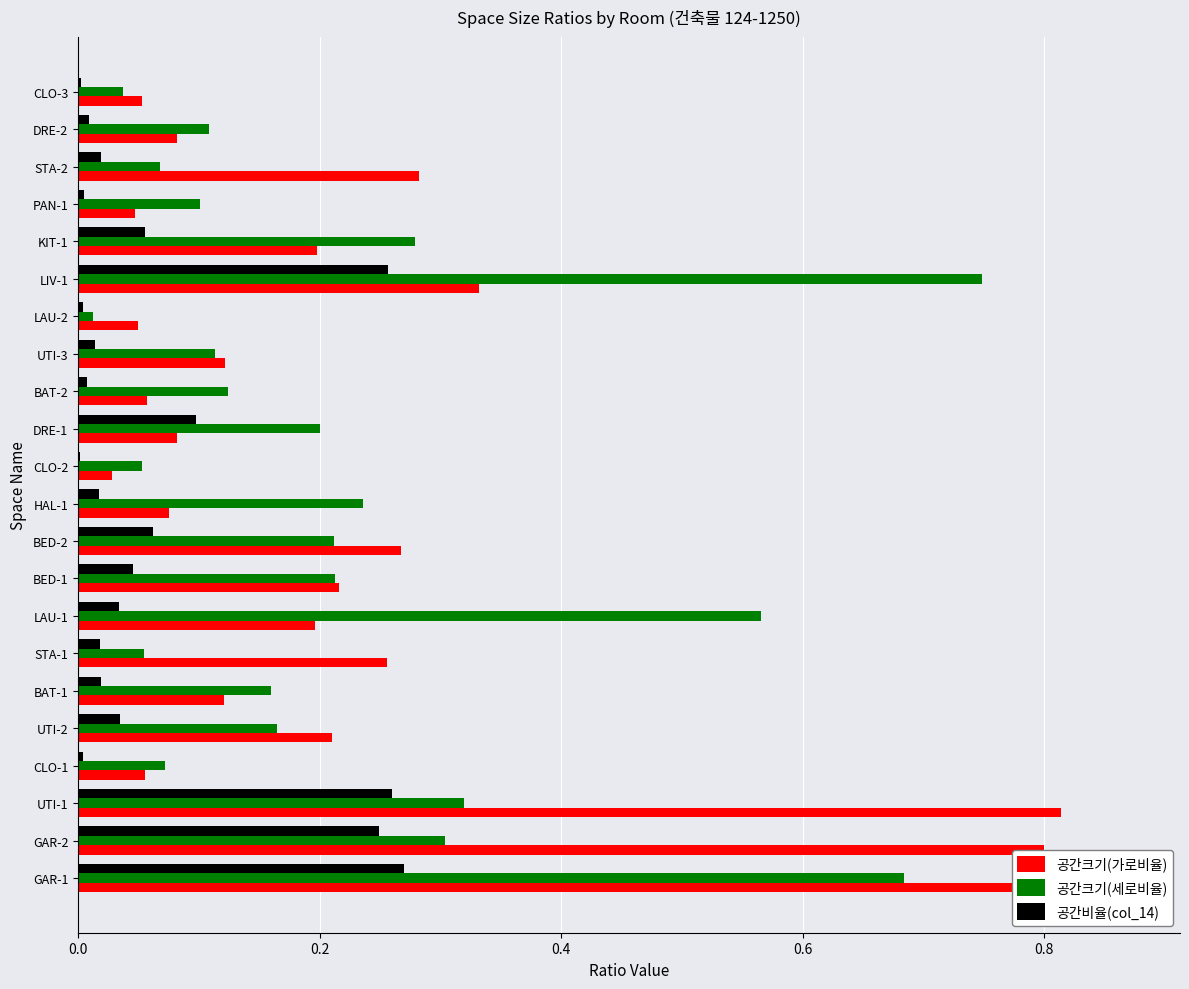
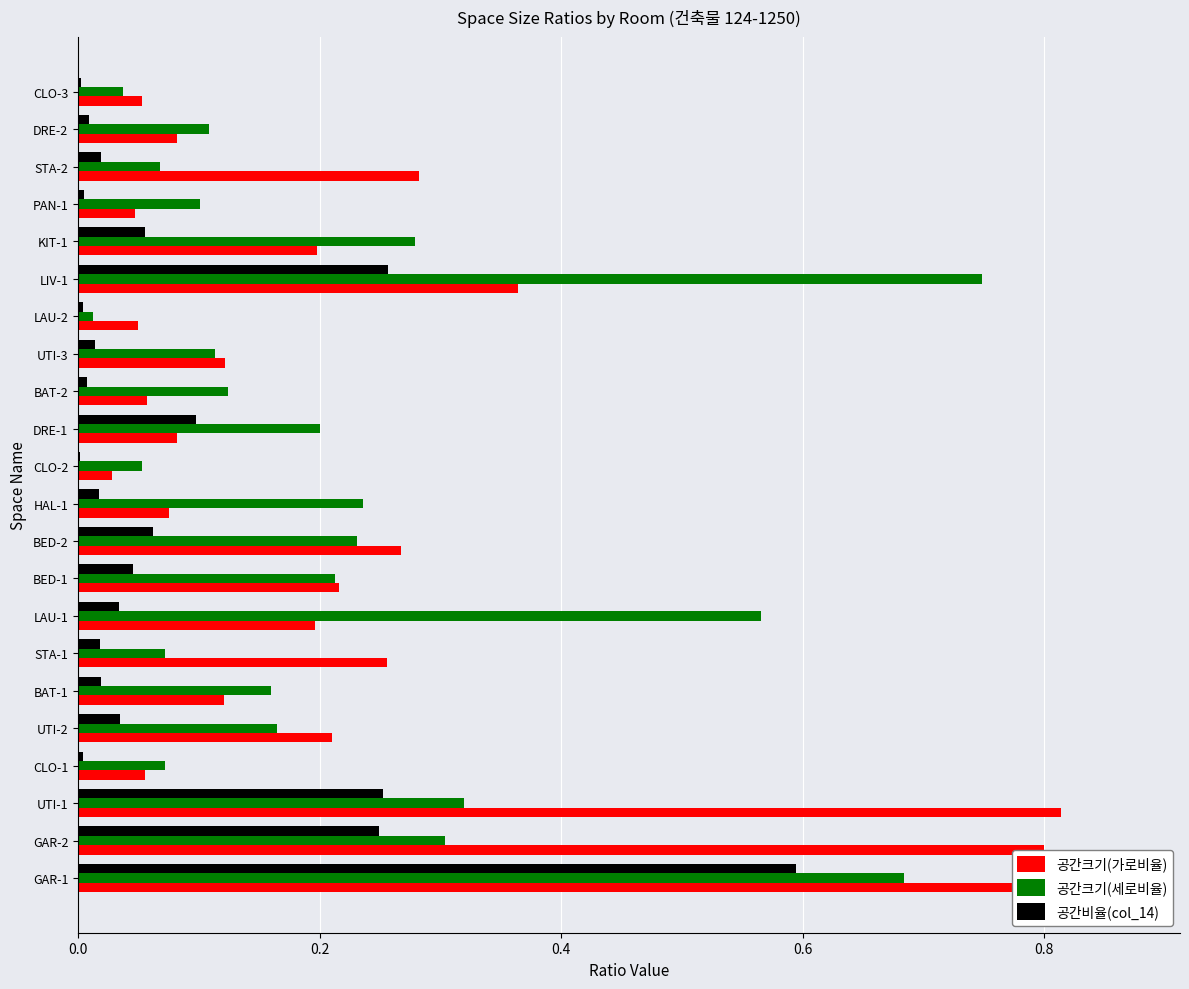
  {
    "공간크기(가로비율)": {
      "CLO-3": 0.053,
      "DRE-2": 0.082,
      "STA-2": 0.282,
      "PAN-1": 0.047,
      "KIT-1": 0.198,
-     "LIV-1": 0.332,
+     "LIV-1": 0.364,
      "LAU-2": 0.050,
      "UTI-3": 0.122,
      "BAT-2": 0.057,
      "DRE-1": 0.082,
      "CLO-2": 0.028,
      "HAL-1": 0.075,
      "BED-2": 0.267,
      "BED-1": 0.216,
      "LAU-1": 0.196,
      "STA-1": 0.256,
      "BAT-1": 0.121,
      "UTI-2": 0.211,
      "CLO-1": 0.055,
      "UTI-1": 0.814
    },
    "공간크기(세로비율)": {
      "CLO-3": 0.037,
      "DRE-2": 0.109,
      "STA-2": 0.068,
      "PAN-1": 0.101,
      "KIT-1": 0.279,
      "LIV-1": 0.749,
      "LAU-2": 0.012,
      "UTI-3": 0.113,
      "BAT-2": 0.124,
      "DRE-1": 0.200,
      "CLO-2": 0.053,
      "HAL-1": 0.236,
-     "BED-2": 0.212,
+     "BED-2": 0.231,
      "BED-1": 0.212,
      "LAU-1": 0.565,
-     "STA-1": 0.054,
+     "STA-1": 0.072,
      "BAT-1": 0.160,
      "UTI-2": 0.165,
      "CLO-1": 0.072,
      "UTI-1": 0.320,
      "GAR-2": 0.304,
      "GAR-1": 0.684
    },
    "공간비율(col_14)": {
      "DRE-2": 0.009,
      "STA-2": 0.019,
      "PAN-1": 0.005,
      "KIT-1": 0.055,
      "LIV-1": 0.257,
      "LAU-2": 0.004,
      "UTI-3": 0.014,
      "BAT-2": 0.007,
      "DRE-1": 0.098,
      "HAL-1": 0.018,
      "BED-2": 0.062,
      "BED-1": 0.046,
      "LAU-1": 0.034,
      "STA-1": 0.018,
      "BAT-1": 0.019,
      "UTI-2": 0.035,
      "CLO-1": 0.004,
-     "UTI-1": 0.260,
+     "UTI-1": 0.252,
      "GAR-2": 0.249,
-     "GAR-1": 0.270
+     "GAR-1": 0.594
    }
  }
